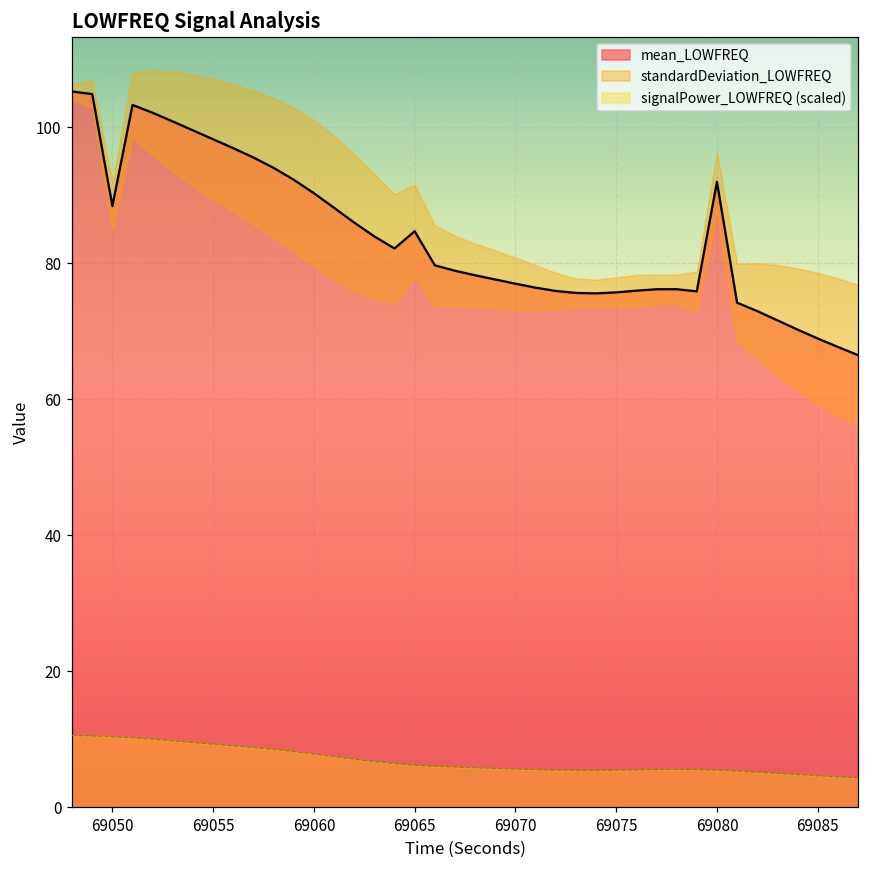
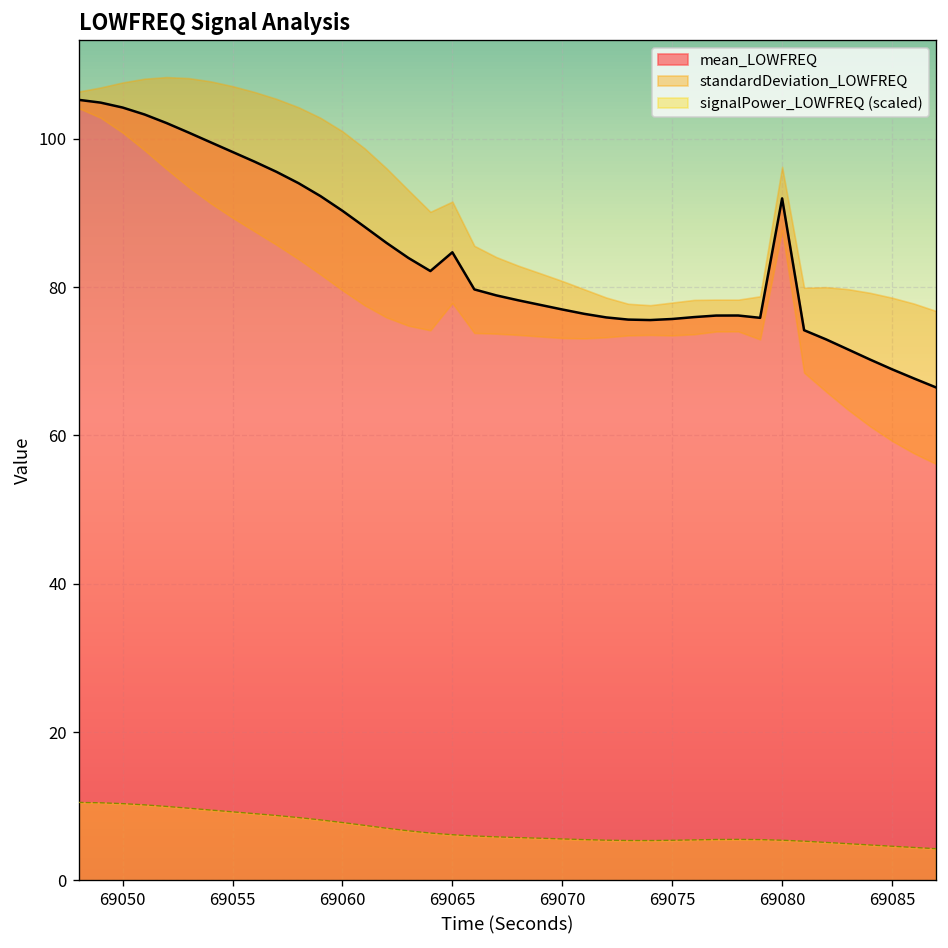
  {
    "mean_LOWFREQ": {
-     "69050": 88,
+     "69050": 104,
      "69055": 98,
      "69060": 90,
      "69065": 85,
      "69070": 77,
      "69075": 76,
      "69080": 92,
      "69085": 69
    }
  }
